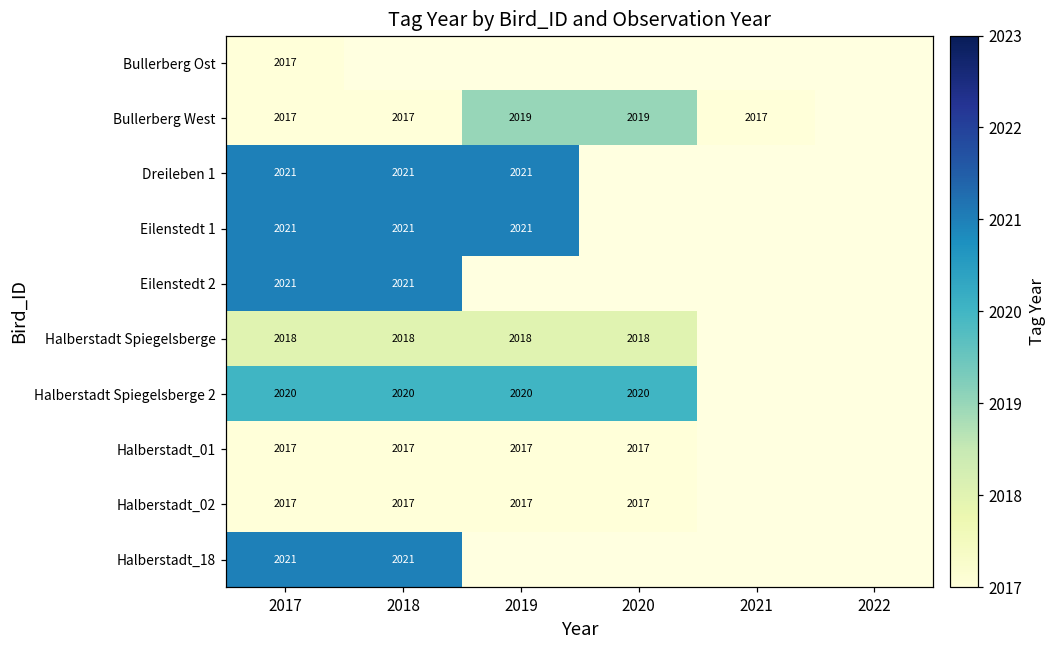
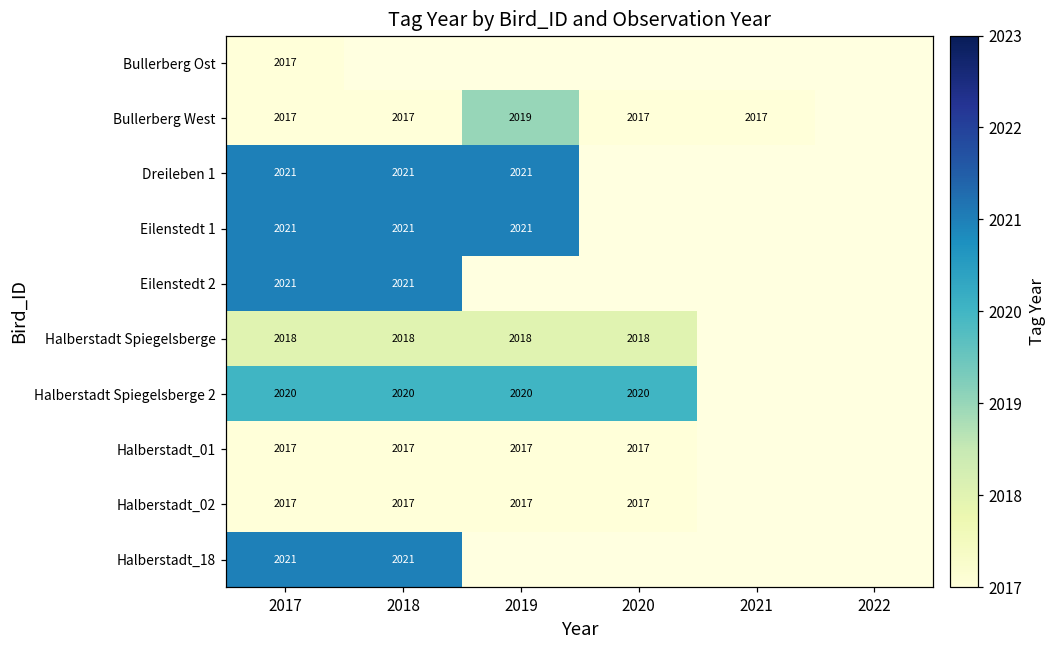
  {
    "Bullerberg Ost": {
      "2017": 2017
    },
    "Bullerberg West": {
      "2017": 2017,
      "2018": 2017,
      "2019": 2019,
-     "2020": 2019,
+     "2020": 2017,
      "2021": 2017
    },
    "Dreileben 1": {
      "2017": 2021,
      "2018": 2021,
      "2019": 2021
    },
    "Eilenstedt 1": {
      "2017": 2021,
      "2018": 2021,
      "2019": 2021
    },
    "Eilenstedt 2": {
      "2017": 2021,
      "2018": 2021
    },
    "Halberstadt Spiegelsberge": {
      "2017": 2018,
      "2018": 2018,
      "2019": 2018,
      "2020": 2018
    },
    "Halberstadt Spiegelsberge 2": {
      "2017": 2020,
      "2018": 2020,
      "2019": 2020,
      "2020": 2020
    },
    "Halberstadt_01": {
      "2017": 2017,
      "2018": 2017,
      "2019": 2017,
      "2020": 2017
    },
    "Halberstadt_02": {
      "2017": 2017,
      "2018": 2017,
      "2019": 2017,
      "2020": 2017
    },
    "Halberstadt_18": {
      "2017": 2021,
      "2018": 2021
    }
  }
